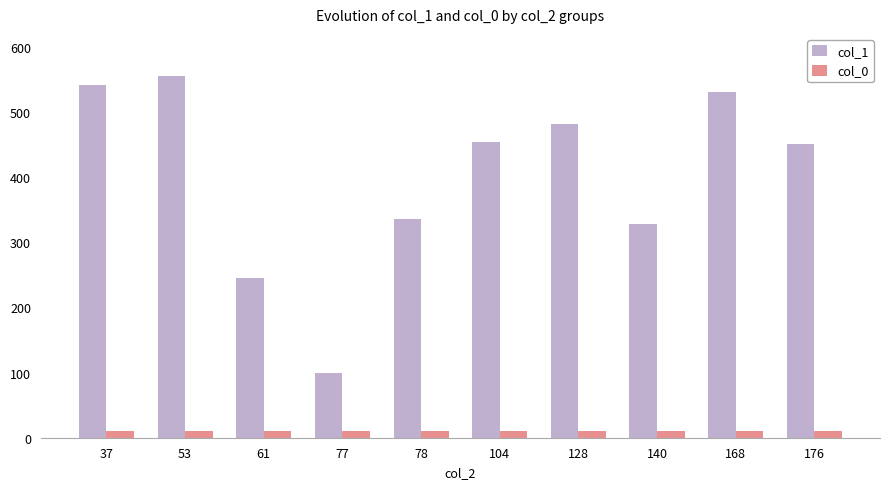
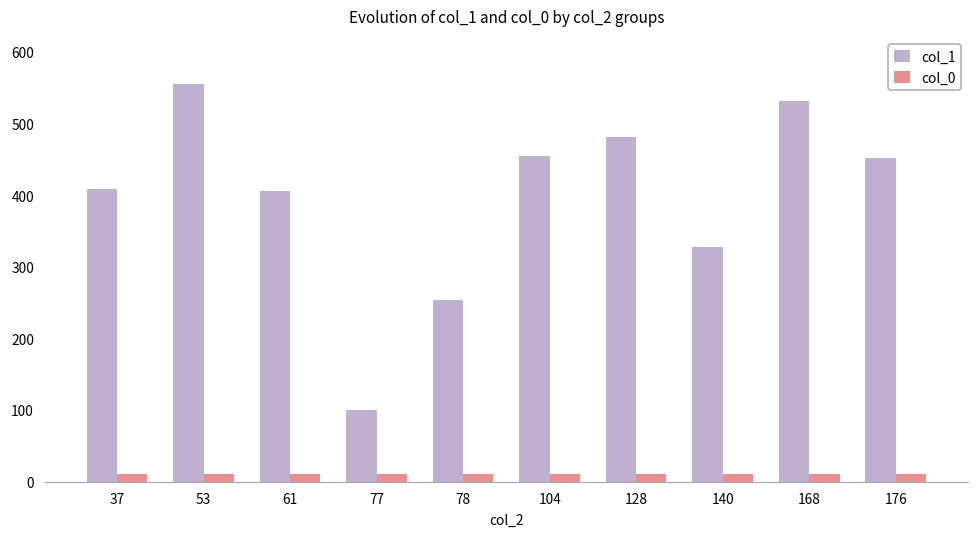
  {
    "col_1": {
-     "37": 540,
+     "37": 410,
      "53": 560,
-     "61": 250,
+     "61": 410,
      "77": 100,
-     "78": 340,
+     "78": 250,
      "104": 450,
      "128": 480,
      "140": 330,
      "168": 530,
      "176": 450
    },
    "col_0": {
      "37": 10,
      "53": 10,
      "61": 10,
      "77": 10,
      "78": 10,
      "104": 10,
      "128": 10,
      "140": 10,
      "168": 10,
      "176": 10
    }
  }
